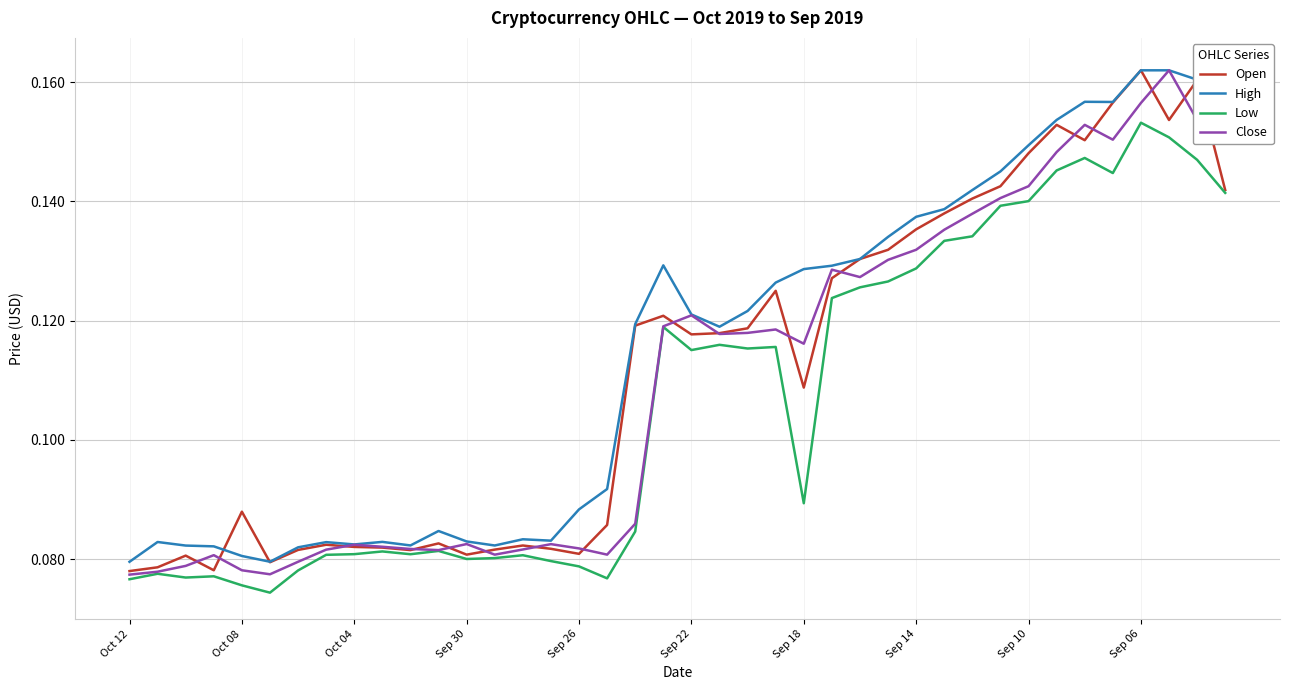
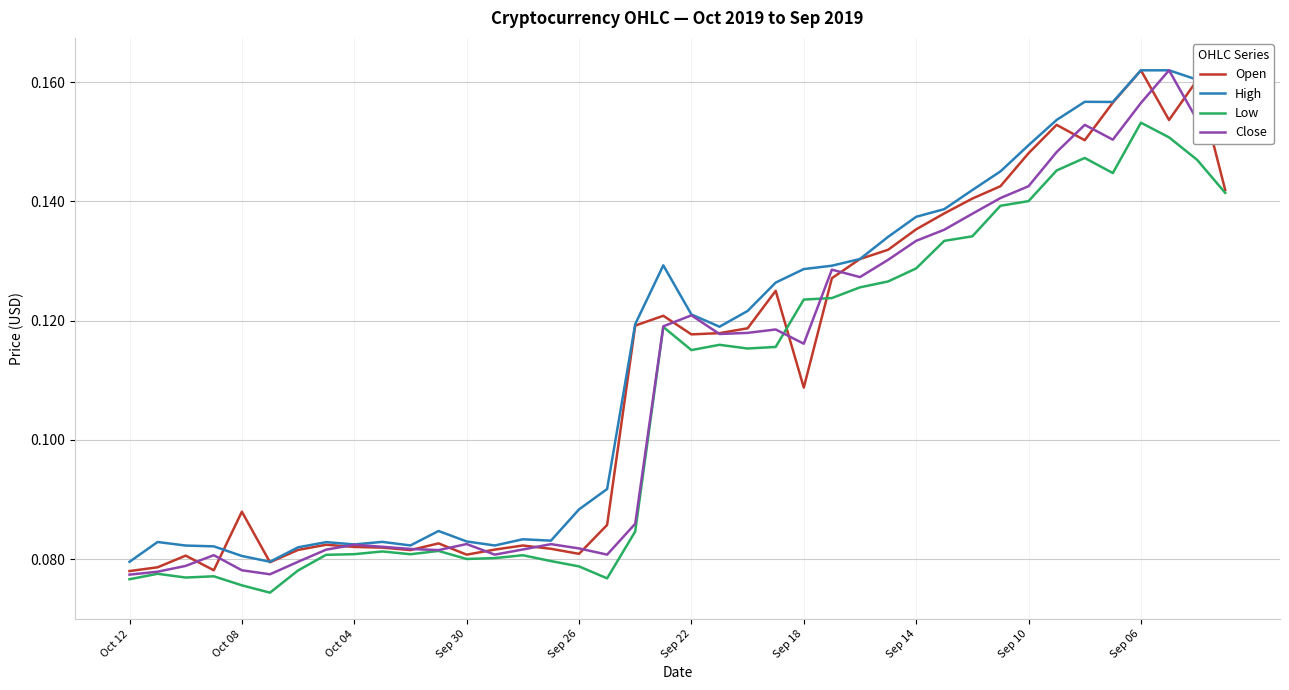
  {
    "Open": {
      "Oct 12": 0.078,
      "Oct 08": 0.088,
      "Sep 30": 0.081,
      "Sep 26": 0.081,
      "Sep 22": 0.118,
      "Sep 18": 0.109,
      "Sep 14": 0.135,
      "Sep 10": 0.148
    },
    "High": {
      "Oct 12": 0.080,
      "Oct 08": 0.081,
      "Sep 30": 0.083,
      "Sep 26": 0.088,
      "Sep 18": 0.129,
      "Sep 14": 0.137,
      "Sep 10": 0.149
    },
    "Low": {
      "Oct 12": 0.077,
      "Oct 08": 0.076,
      "Oct 04": 0.081,
      "Sep 30": 0.080,
      "Sep 26": 0.079,
      "Sep 22": 0.115,
-     "Sep 18": 0.089,
+     "Sep 18": 0.124,
      "Sep 14": 0.129,
      "Sep 10": 0.140,
      "Sep 06": 0.153
    },
    "Close": {
      "Oct 12": 0.077,
      "Oct 08": 0.078,
      "Sep 30": 0.083,
      "Sep 26": 0.082,
      "Sep 18": 0.116,
-     "Sep 14": 0.132,
+     "Sep 14": 0.133,
      "Sep 10": 0.143,
      "Sep 06": 0.157
    }
  }
